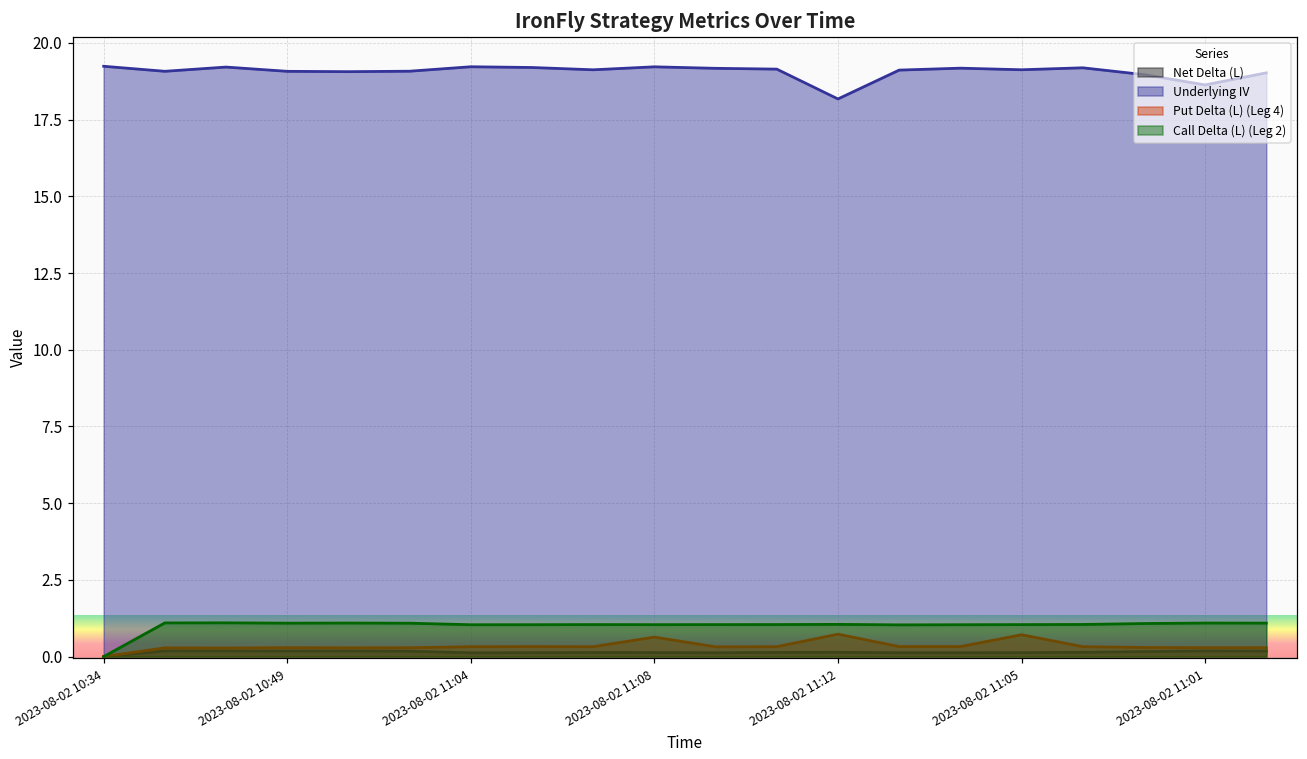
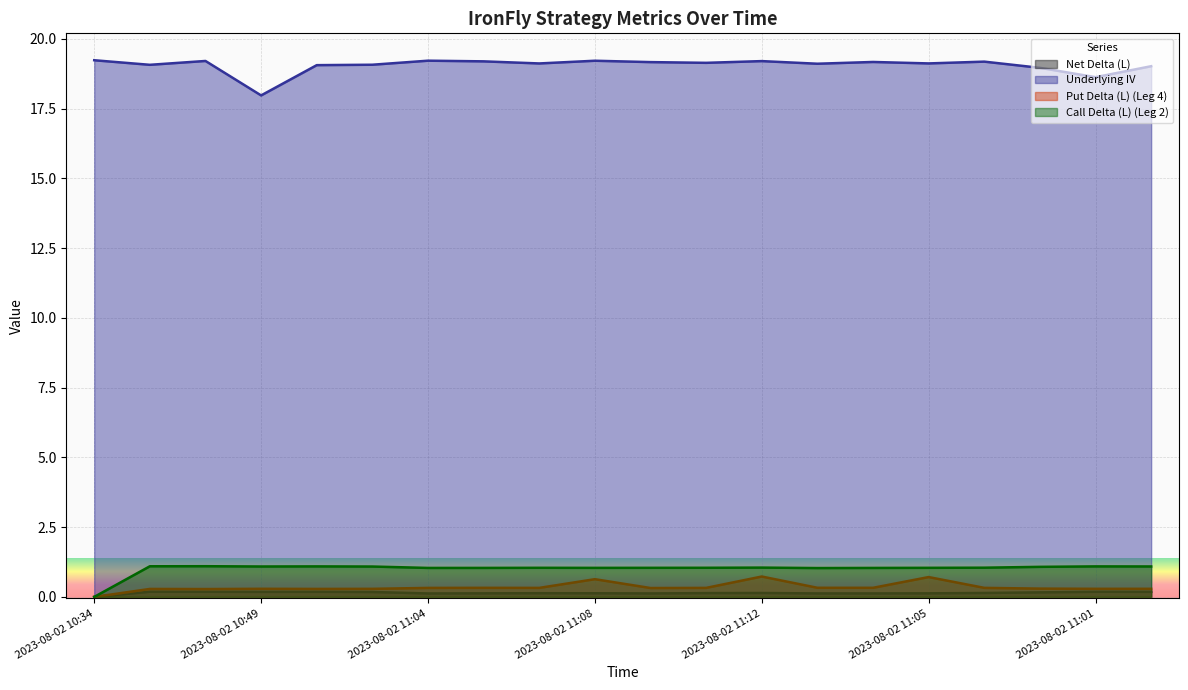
  {
    "Underlying IV": {
      "2023-08-02 10:34": 19.2,
-     "2023-08-02 10:49": 19.1,
+     "2023-08-02 10:49": 18.0,
      "2023-08-02 11:04": 19.2,
      "2023-08-02 11:08": 19.2,
-     "2023-08-02 11:12": 18.2,
+     "2023-08-02 11:12": 19.2,
      "2023-08-02 11:05": 19.1
    },
    "Put Delta (L) (Leg 4)": {
      "2023-08-02 10:49": 0.3,
      "2023-08-02 11:04": 0.3,
      "2023-08-02 11:08": 0.6,
      "2023-08-02 11:12": 0.7,
      "2023-08-02 11:05": 0.7,
      "2023-08-02 11:01": 0.3
    }
  }
